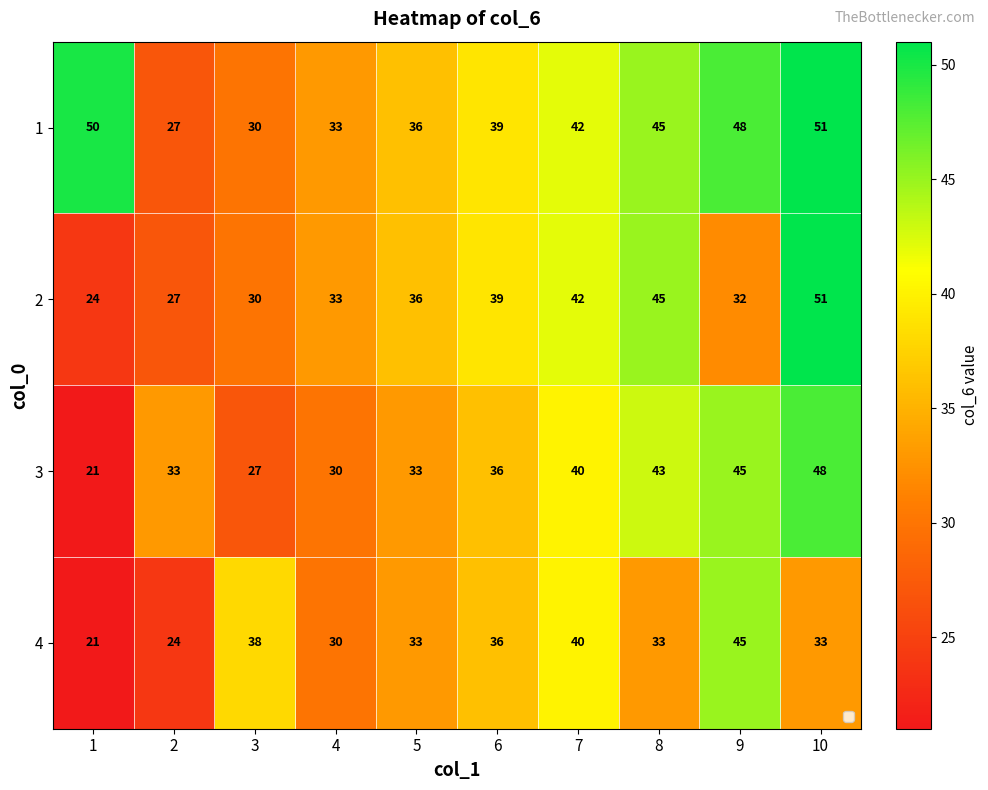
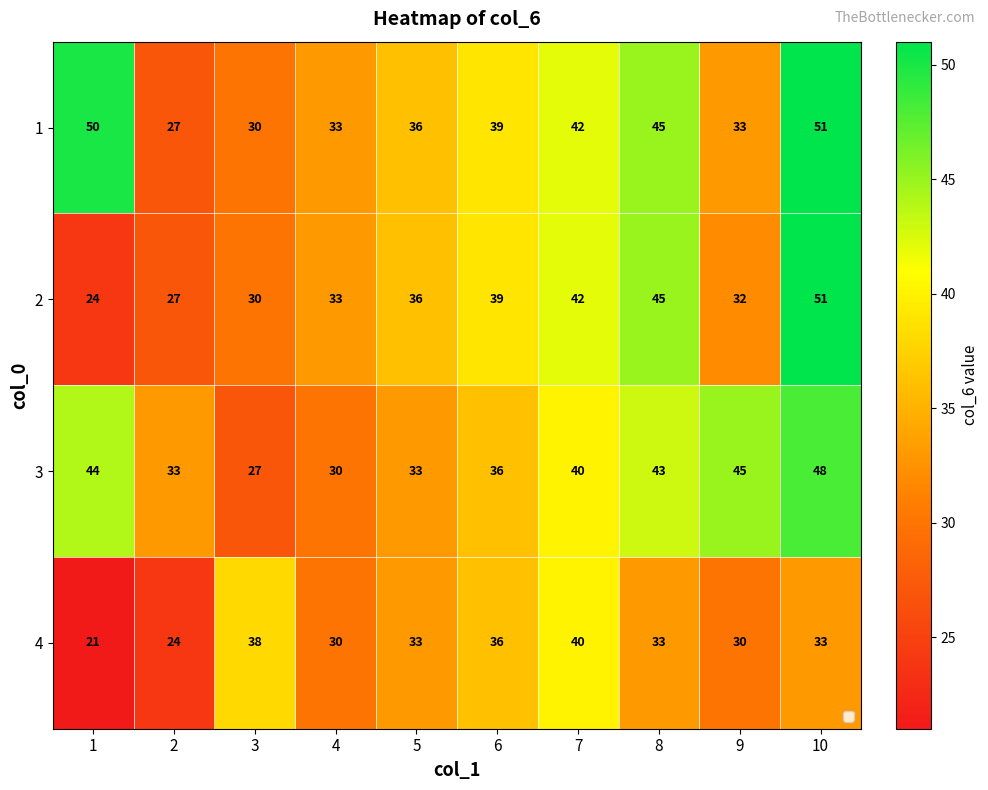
  {
    "1": {
      "1": 50,
      "2": 27,
      "3": 30,
      "4": 33,
      "5": 36,
      "6": 39,
      "7": 42,
      "8": 45,
-     "9": 48,
+     "9": 33,
      "10": 51
    },
    "2": {
      "1": 24,
      "2": 27,
      "3": 30,
      "4": 33,
      "5": 36,
      "6": 39,
      "7": 42,
      "8": 45,
      "9": 32,
      "10": 51
    },
    "3": {
-     "1": 21,
+     "1": 44,
      "2": 33,
      "3": 27,
      "4": 30,
      "5": 33,
      "6": 36,
      "7": 40,
      "8": 43,
      "9": 45,
      "10": 48
    },
    "4": {
      "1": 21,
      "2": 24,
      "3": 38,
      "4": 30,
      "5": 33,
      "6": 36,
      "7": 40,
      "8": 33,
-     "9": 45,
+     "9": 30,
      "10": 33
    }
  }
